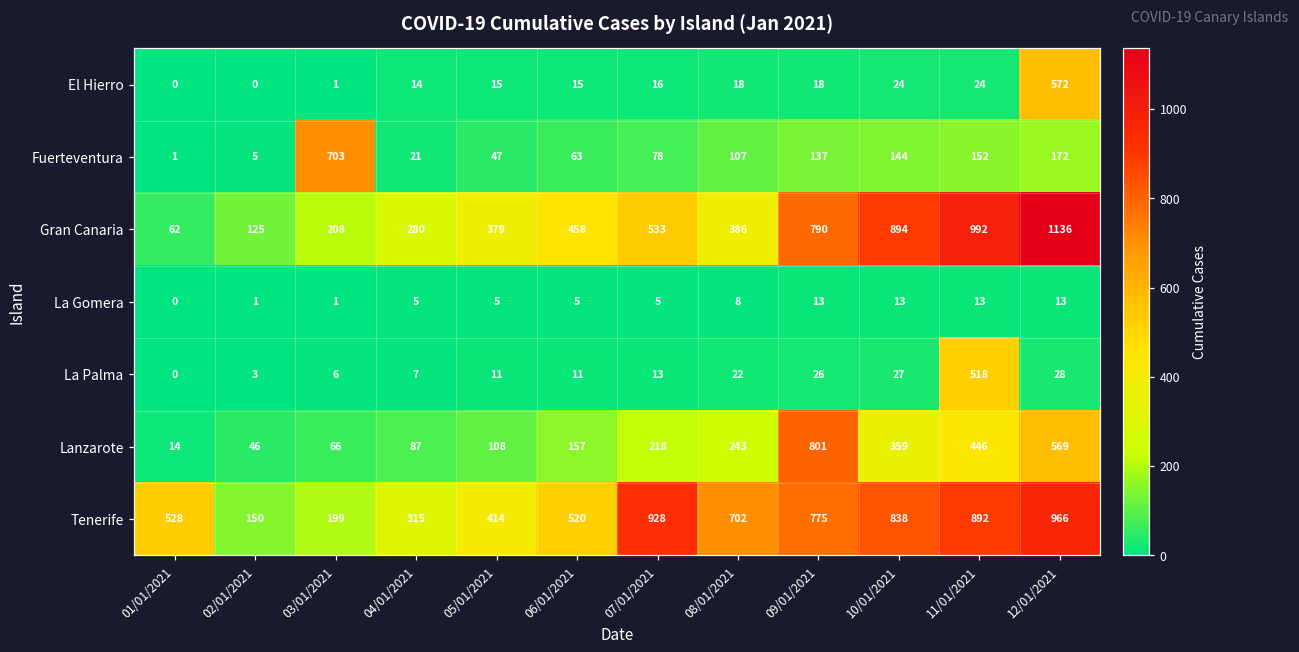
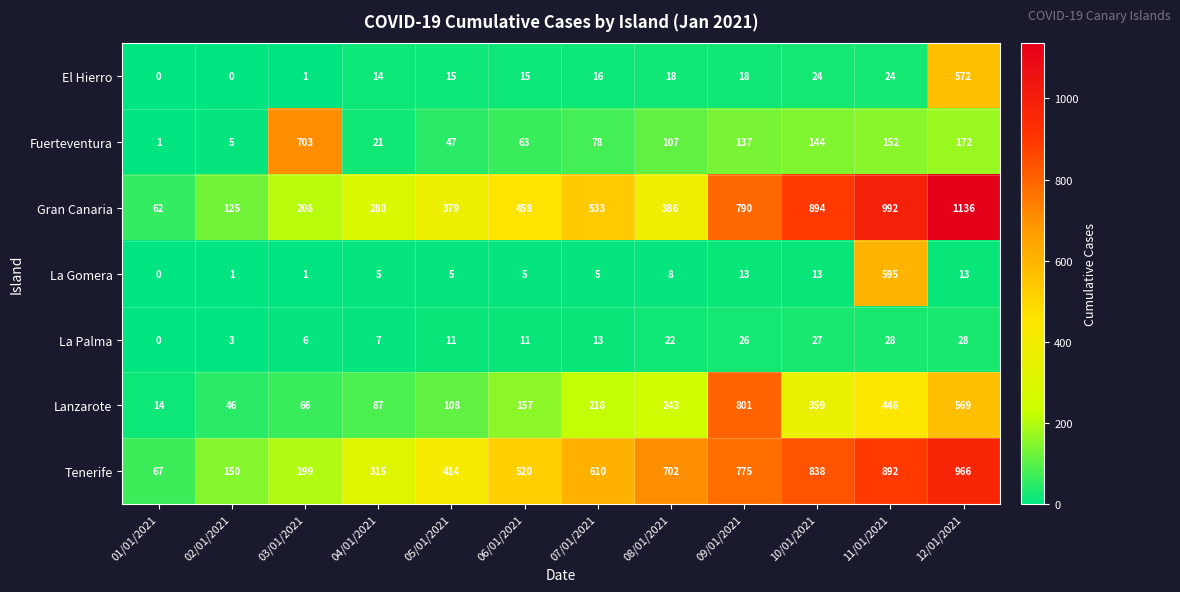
  {
    "El Hierro": {
      "01/01/2021": 0,
      "02/01/2021": 0,
      "03/01/2021": 1,
      "04/01/2021": 14,
      "05/01/2021": 15,
      "06/01/2021": 15,
      "07/01/2021": 16,
      "08/01/2021": 18,
      "09/01/2021": 18,
      "10/01/2021": 24,
      "11/01/2021": 24,
      "12/01/2021": 572
    },
    "Fuerteventura": {
      "01/01/2021": 1,
      "02/01/2021": 5,
      "03/01/2021": 703,
      "04/01/2021": 21,
      "05/01/2021": 47,
      "06/01/2021": 63,
      "07/01/2021": 78,
      "08/01/2021": 107,
      "09/01/2021": 137,
      "10/01/2021": 144,
      "11/01/2021": 152,
      "12/01/2021": 172
    },
    "Gran Canaria": {
      "01/01/2021": 62,
      "02/01/2021": 125,
      "03/01/2021": 208,
      "04/01/2021": 280,
      "05/01/2021": 379,
      "06/01/2021": 458,
      "07/01/2021": 533,
      "08/01/2021": 386,
      "09/01/2021": 790,
      "10/01/2021": 894,
      "11/01/2021": 992,
      "12/01/2021": 1136
    },
    "La Gomera": {
      "01/01/2021": 0,
      "02/01/2021": 1,
      "03/01/2021": 1,
      "04/01/2021": 5,
      "05/01/2021": 5,
      "06/01/2021": 5,
      "07/01/2021": 5,
      "08/01/2021": 8,
      "09/01/2021": 13,
      "10/01/2021": 13,
-     "11/01/2021": 13,
+     "11/01/2021": 595,
      "12/01/2021": 13
    },
    "La Palma": {
      "01/01/2021": 0,
      "02/01/2021": 3,
      "03/01/2021": 6,
      "04/01/2021": 7,
      "05/01/2021": 11,
      "06/01/2021": 11,
      "07/01/2021": 13,
      "08/01/2021": 22,
      "09/01/2021": 26,
      "10/01/2021": 27,
-     "11/01/2021": 518,
+     "11/01/2021": 28,
      "12/01/2021": 28
    },
    "Lanzarote": {
      "01/01/2021": 14,
      "02/01/2021": 46,
      "03/01/2021": 66,
      "04/01/2021": 87,
      "05/01/2021": 108,
      "06/01/2021": 157,
      "07/01/2021": 218,
      "08/01/2021": 243,
      "09/01/2021": 801,
      "10/01/2021": 359,
      "11/01/2021": 446,
      "12/01/2021": 569
    },
    "Tenerife": {
-     "01/01/2021": 528,
+     "01/01/2021": 67,
      "02/01/2021": 150,
      "03/01/2021": 199,
      "04/01/2021": 315,
      "05/01/2021": 414,
      "06/01/2021": 520,
-     "07/01/2021": 928,
+     "07/01/2021": 610,
      "08/01/2021": 702,
      "09/01/2021": 775,
      "10/01/2021": 838,
      "11/01/2021": 892,
      "12/01/2021": 966
    }
  }
